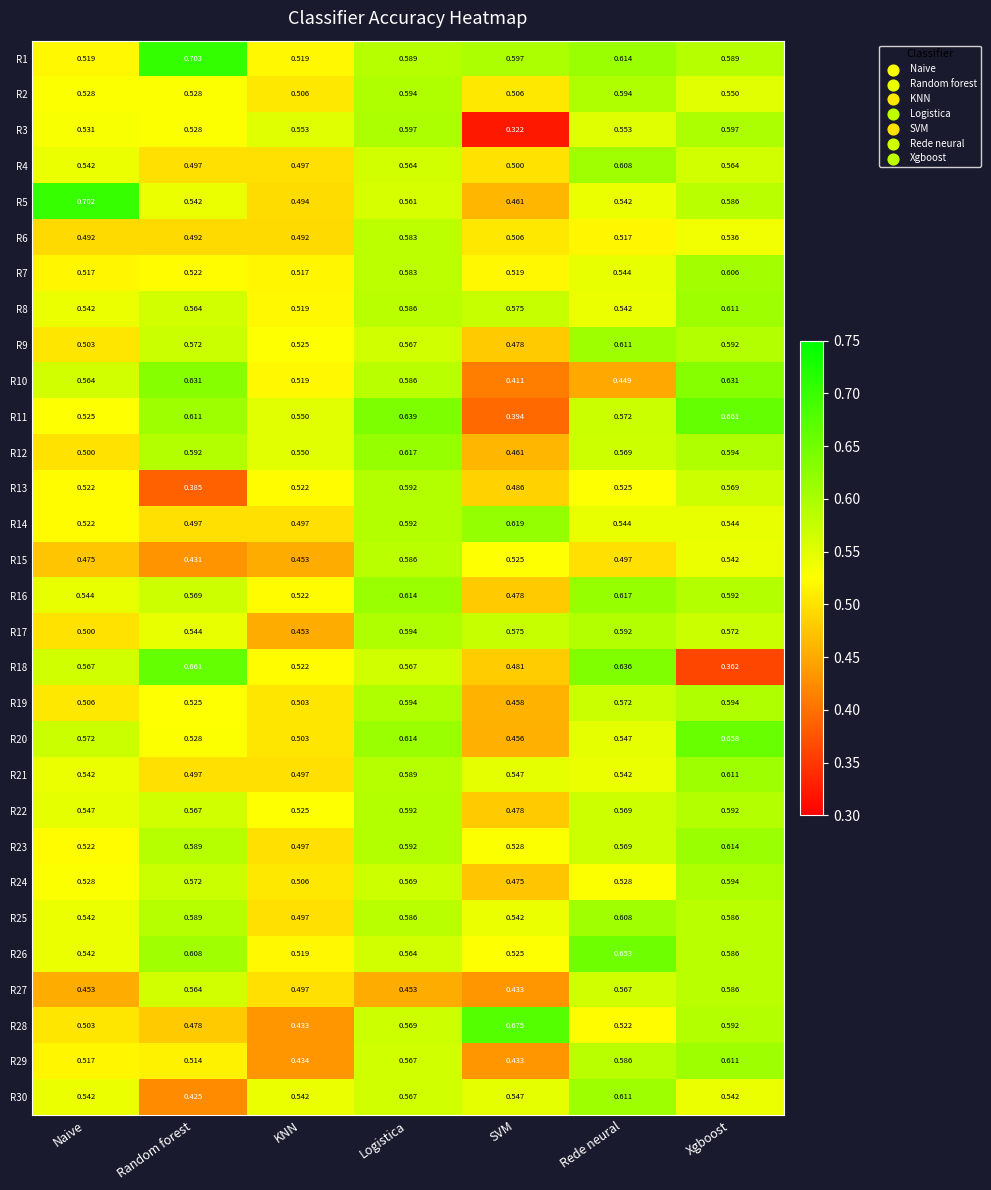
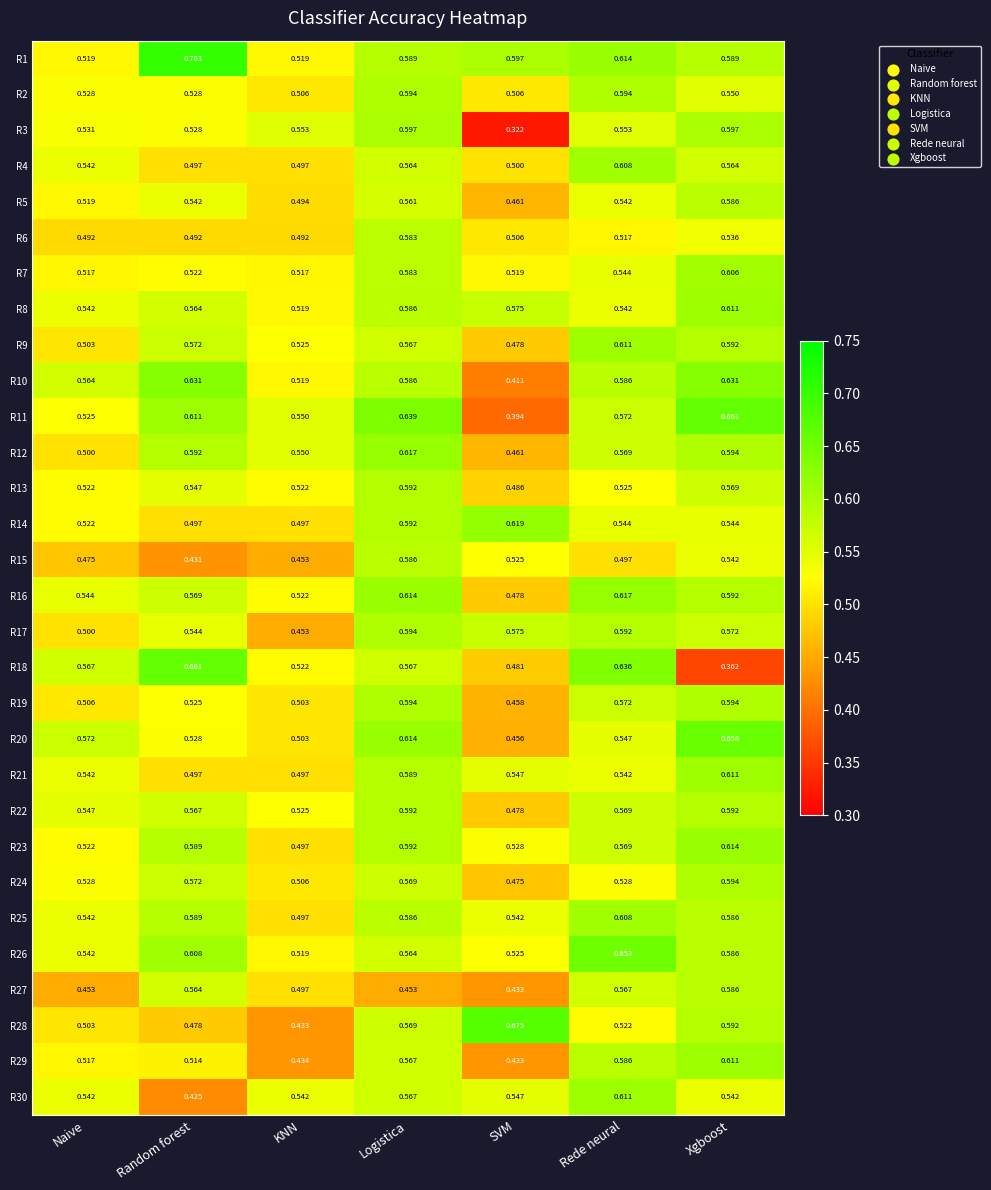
  {
    "R5": {
-     "Naive": 0.702,
+     "Naive": 0.519,
      "Random forest": 0.542,
      "KNN": 0.494,
      "Logistica": 0.561,
      "SVM": 0.461,
      "Rede neural": 0.542,
      "Xgboost": 0.586
    },
    "R10": {
      "Naive": 0.564,
      "Random forest": 0.631,
      "KNN": 0.519,
      "Logistica": 0.586,
      "SVM": 0.411,
-     "Rede neural": 0.449,
+     "Rede neural": 0.586,
      "Xgboost": 0.631
    },
    "R13": {
      "Naive": 0.522,
-     "Random forest": 0.385,
+     "Random forest": 0.547,
      "KNN": 0.522,
      "Logistica": 0.592,
      "SVM": 0.486,
      "Rede neural": 0.525,
      "Xgboost": 0.569
    }
  }
